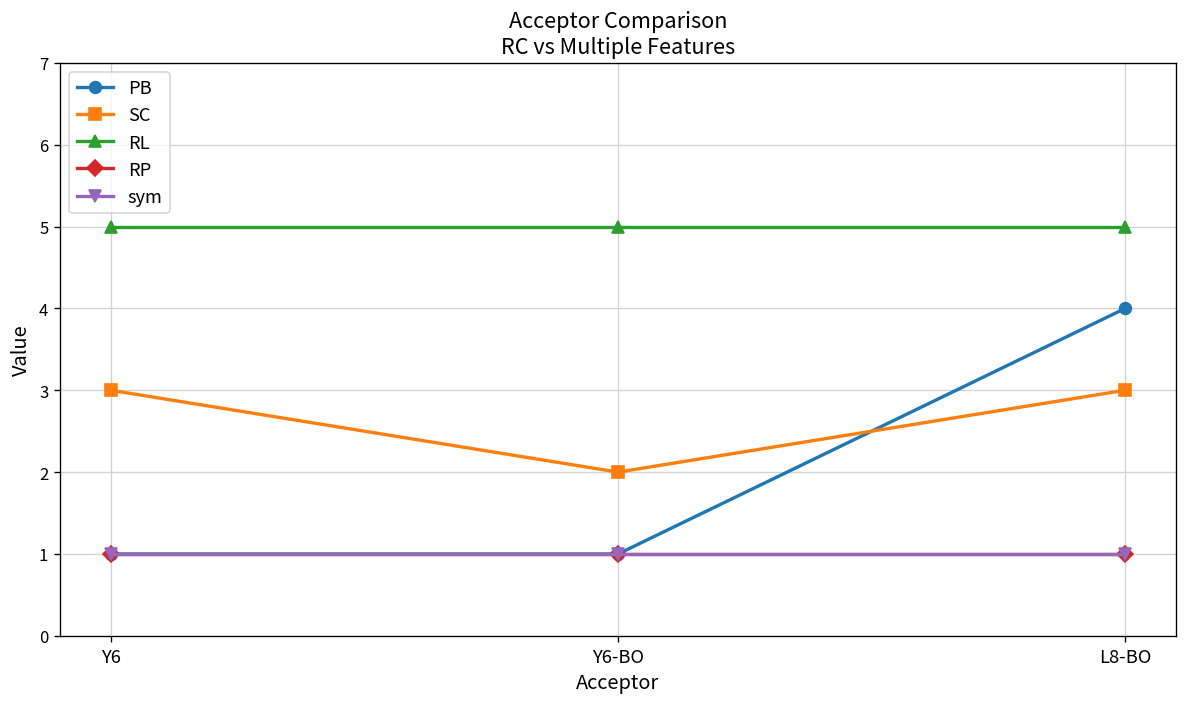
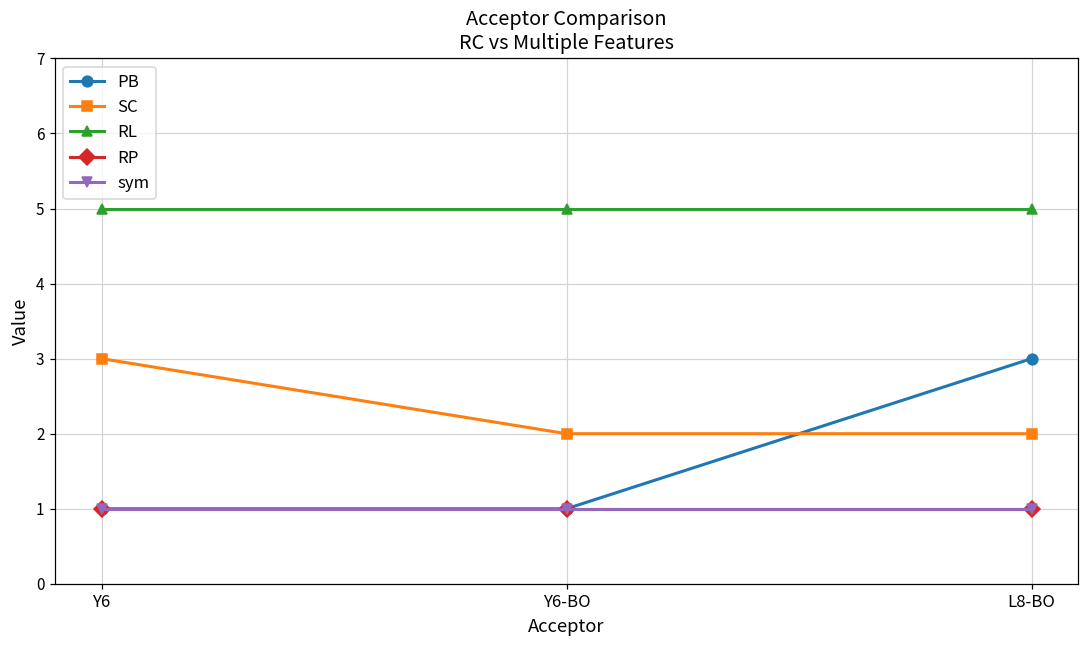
  {
    "PB": {
-     "L8-BO": 4
+     "L8-BO": 3
    },
    "SC": {
      "Y6": 3,
      "Y6-BO": 2,
-     "L8-BO": 3
+     "L8-BO": 2
    },
    "RL": {
      "Y6": 5,
      "Y6-BO": 5,
      "L8-BO": 5
    },
    "sym": {
      "L8-BO": 1
    }
  }
